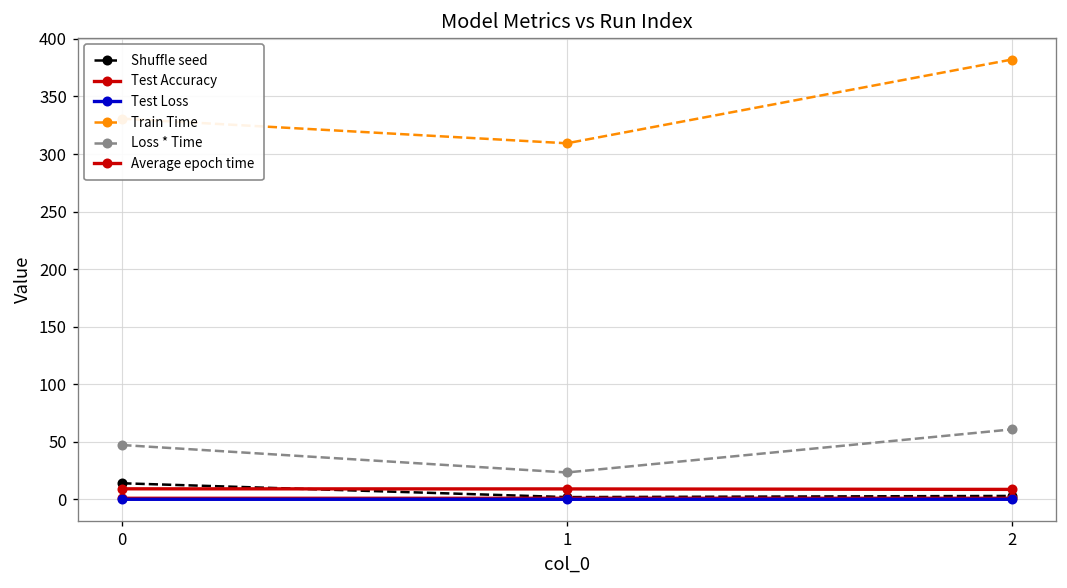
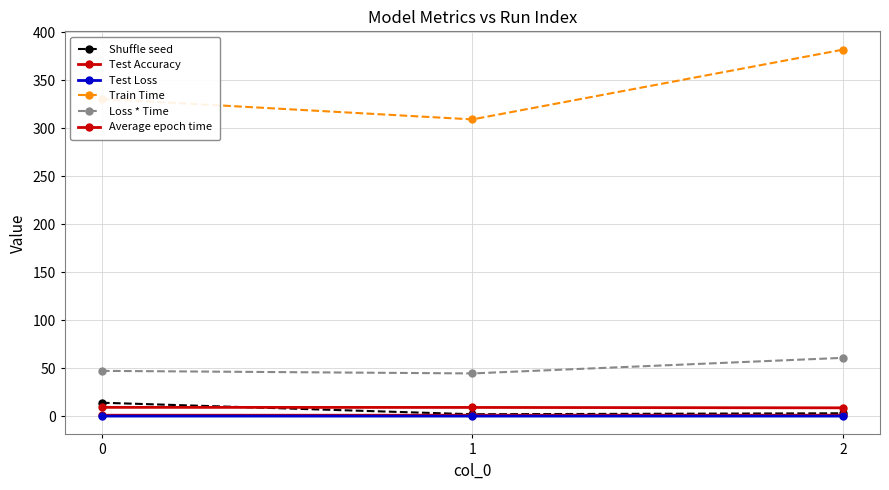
  {
    "Shuffle seed": {
      "0": 10
    },
    "Train Time": {
      "1": 310,
      "2": 380
    },
    "Loss * Time": {
      "0": 50,
-     "1": 20,
+     "1": 40,
      "2": 60
    }
  }
